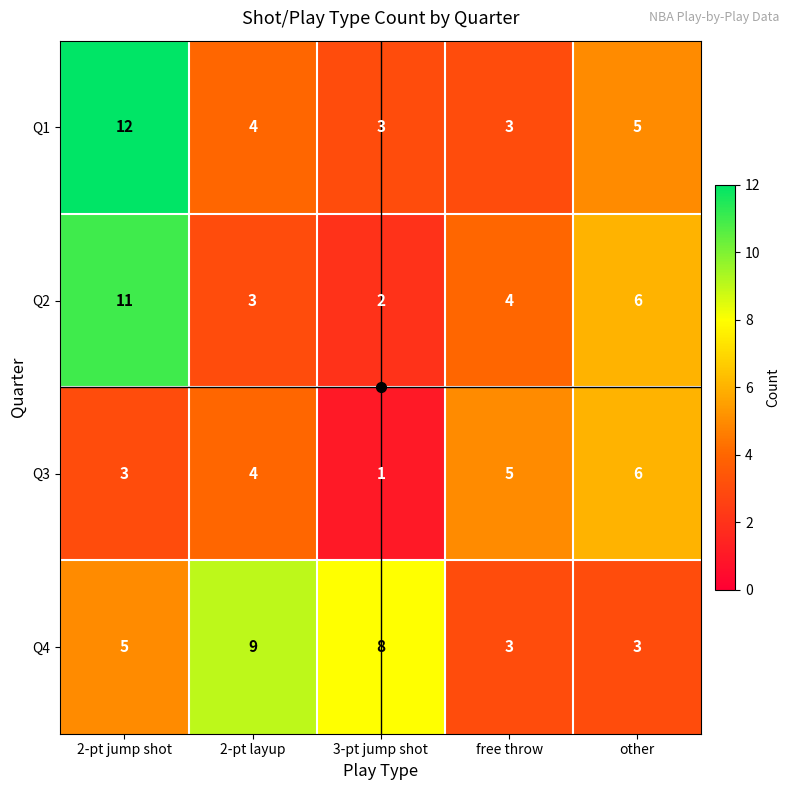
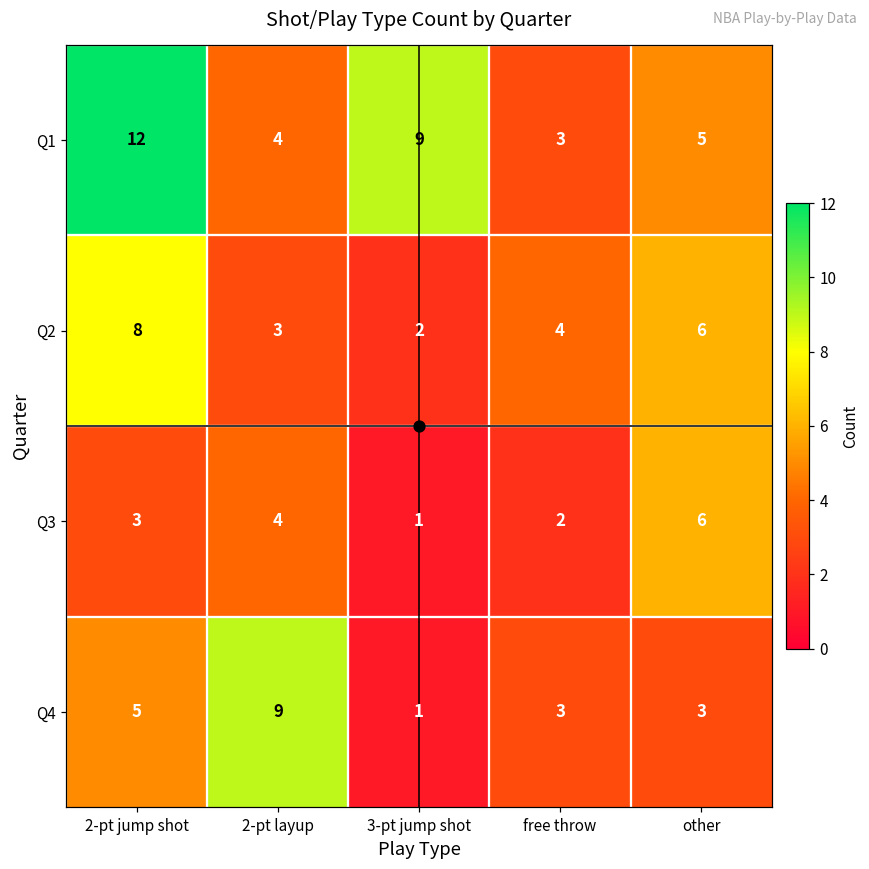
  {
    "Q1": {
      "2-pt jump shot": 12,
      "2-pt layup": 4,
-     "3-pt jump shot": 3,
+     "3-pt jump shot": 9,
      "free throw": 3,
      "other": 5
    },
    "Q2": {
-     "2-pt jump shot": 11,
+     "2-pt jump shot": 8,
      "2-pt layup": 3,
      "3-pt jump shot": 2,
      "free throw": 4,
      "other": 6
    },
    "Q3": {
      "2-pt jump shot": 3,
      "2-pt layup": 4,
      "3-pt jump shot": 1,
-     "free throw": 5,
+     "free throw": 2,
      "other": 6
    },
    "Q4": {
      "2-pt jump shot": 5,
      "2-pt layup": 9,
-     "3-pt jump shot": 8,
+     "3-pt jump shot": 1,
      "free throw": 3,
      "other": 3
    }
  }
